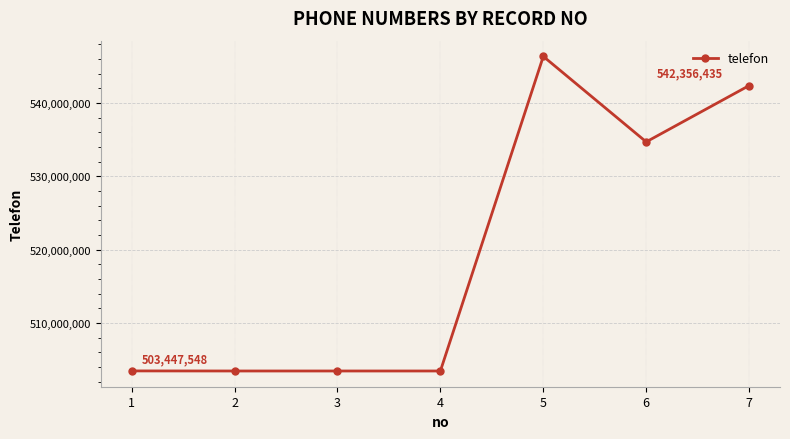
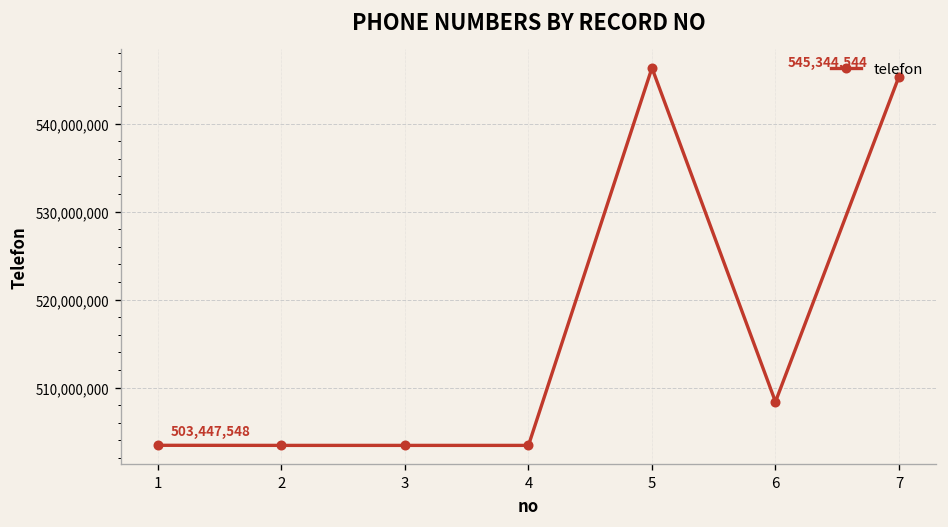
  {
    "1": "503,447,548",
-   "6": "535,000,000",
-   "7": "542,356,435"
+   "6": "508,000,000",
+   "7": "545,344,544"
  }
